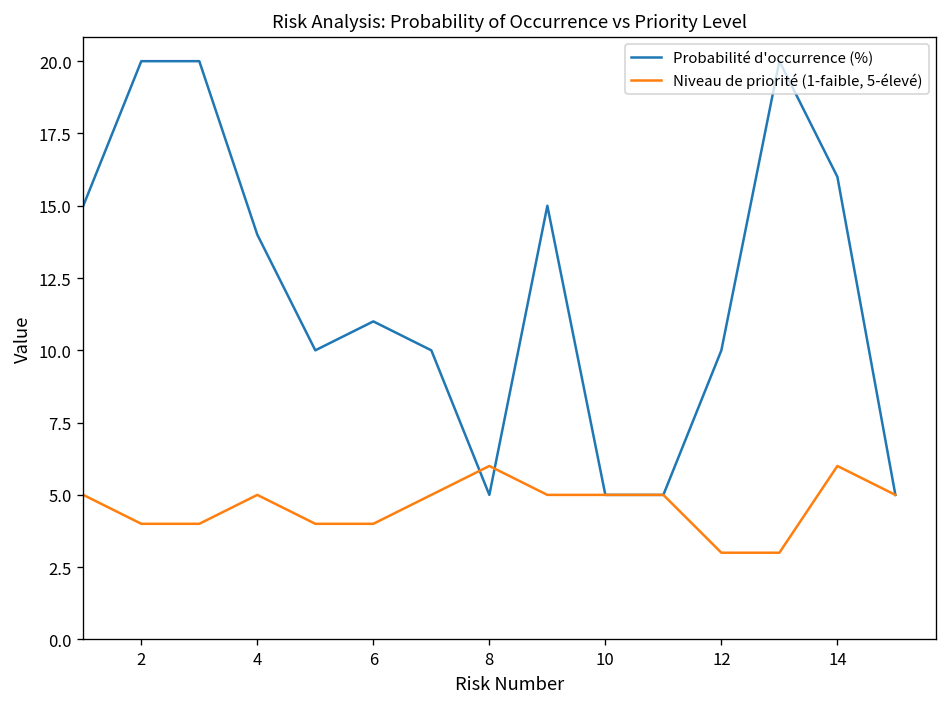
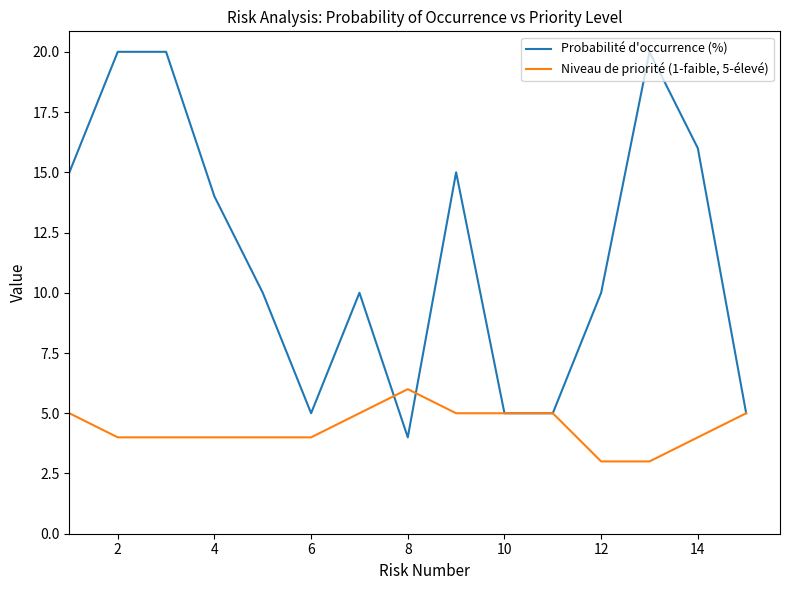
  {
    "Probabilité d'occurrence (%)": {
      "2": 20,
      "4": 14,
-     "6": 11,
-     "8": 5,
+     "6": 5,
+     "8": 4,
      "12": 10,
      "14": 16
    },
    "Niveau de priorité (1-faible, 5-élevé)": {
      "2": 4,
-     "4": 5,
+     "4": 4,
      "6": 4,
      "8": 6,
      "12": 3,
-     "14": 6
+     "14": 4
    }
  }
